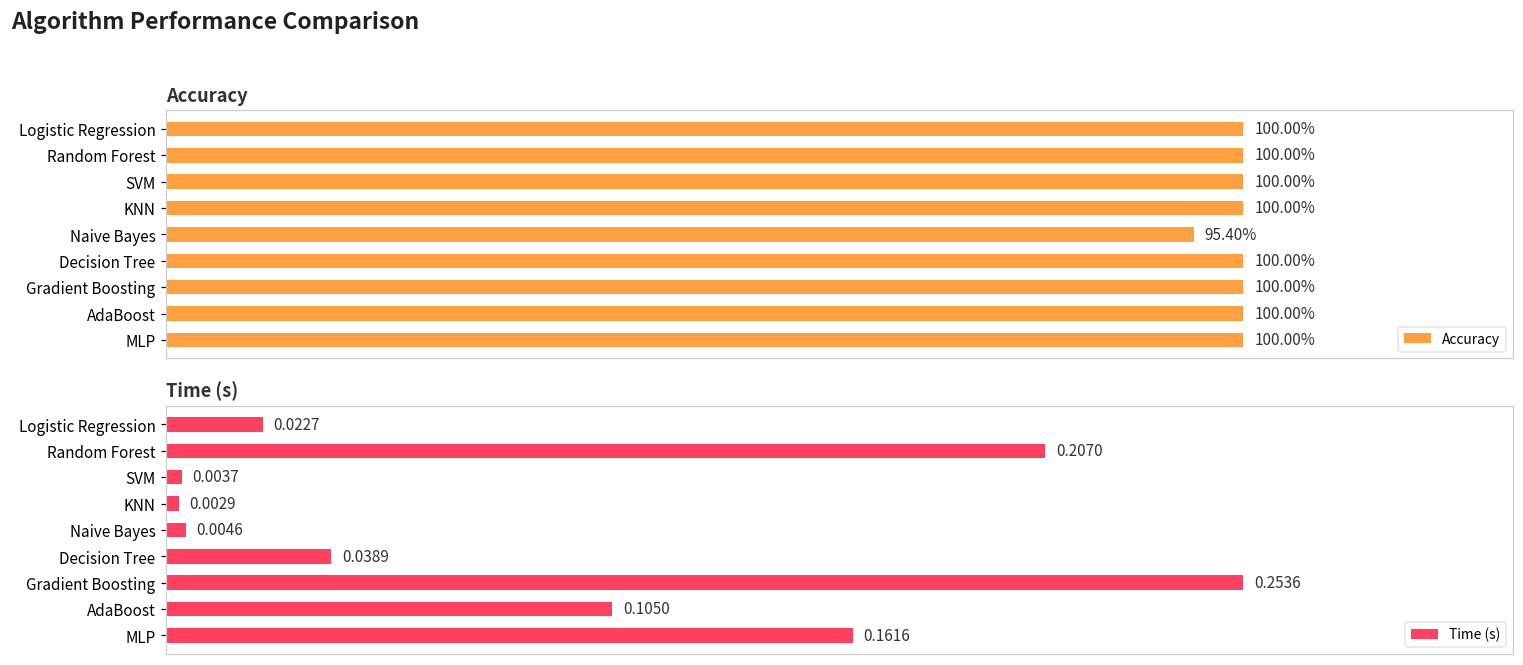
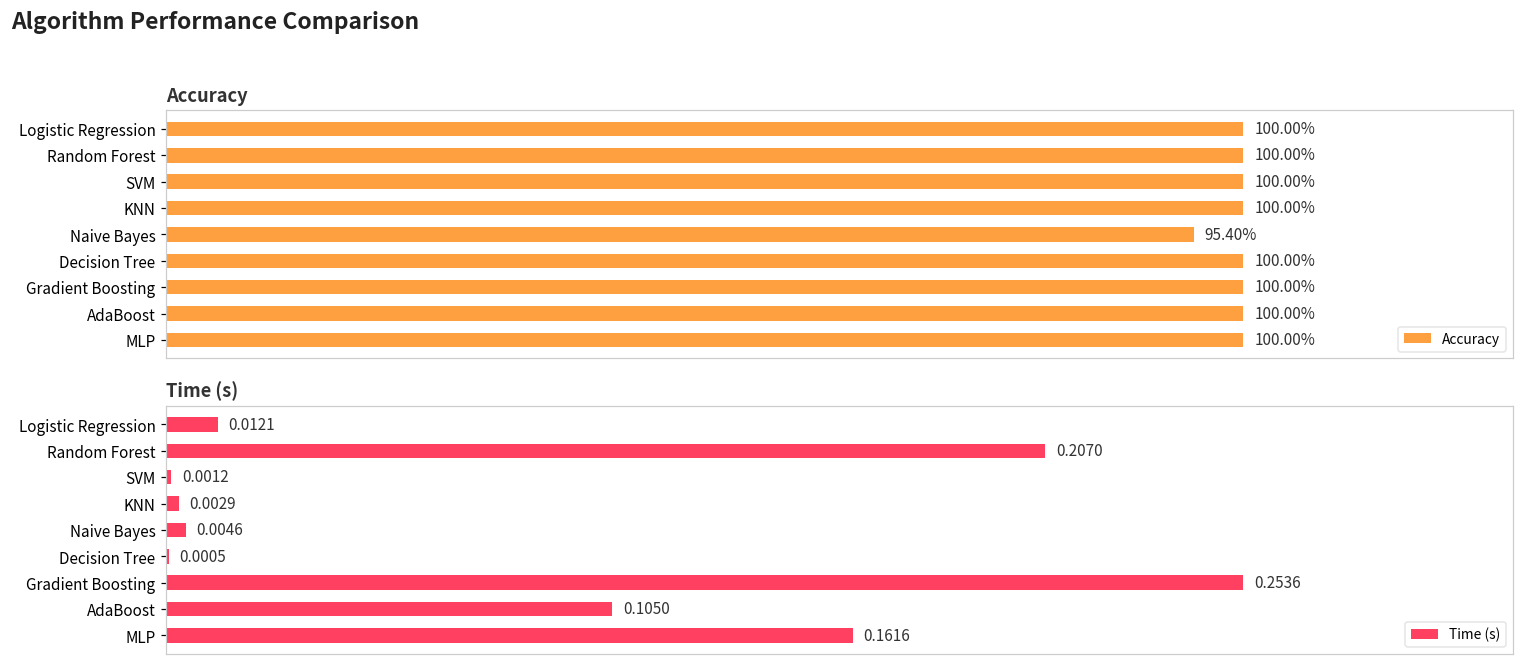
  {
    "Accuracy": {
      "Logistic Regression": "100.00%",
      "Random Forest": "100.00%",
      "SVM": "100.00%",
      "KNN": "100.00%",
      "Naive Bayes": "95.40%",
      "Decision Tree": "100.00%",
      "Gradient Boosting": "100.00%",
      "AdaBoost": "100.00%",
      "MLP": "100.00%"
    },
    "Time (s)": {
-     "Logistic Regression": "0.0227",
+     "Logistic Regression": "0.0121",
      "Random Forest": "0.2070",
-     "SVM": "0.0037",
+     "SVM": "0.0012",
      "KNN": "0.0029",
      "Naive Bayes": "0.0046",
-     "Decision Tree": "0.0389",
+     "Decision Tree": "0.0005",
      "Gradient Boosting": "0.2536",
      "AdaBoost": "0.1050",
      "MLP": "0.1616"
    }
  }
